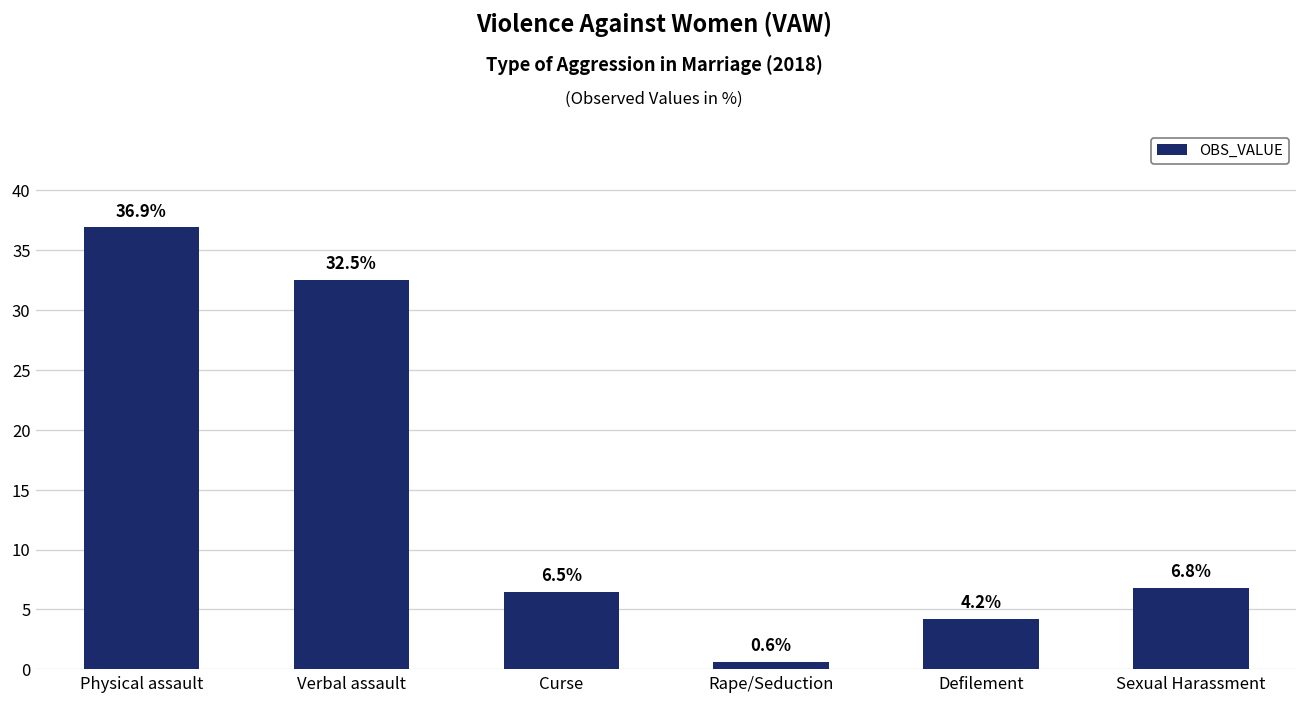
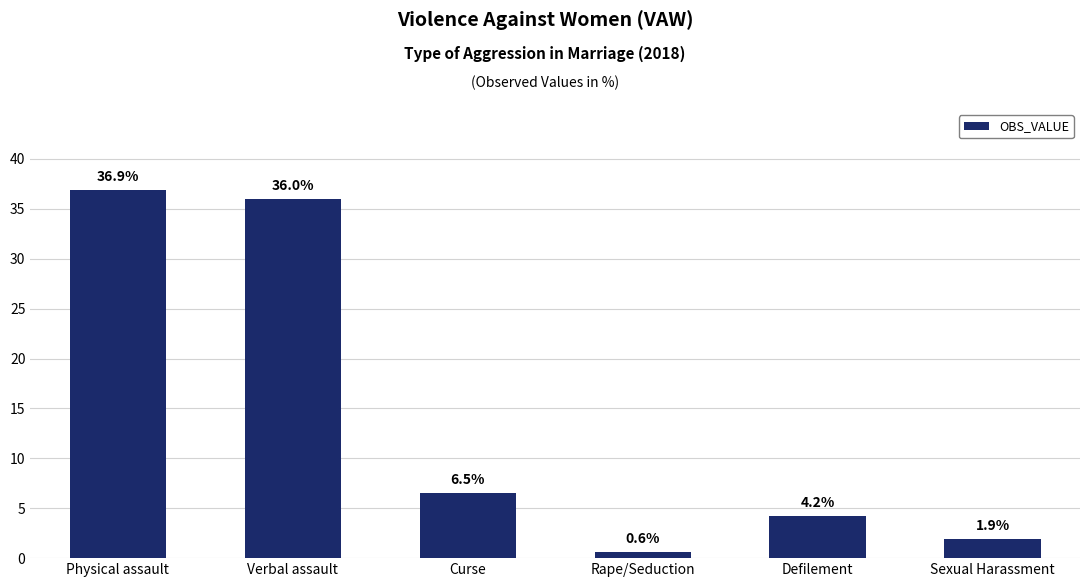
  {
    "Physical assault": "36.9%",
-   "Verbal assault": "32.5%",
+   "Verbal assault": "36.0%",
    "Curse": "6.5%",
    "Rape/Seduction": "0.6%",
    "Defilement": "4.2%",
-   "Sexual Harassment": "6.8%"
+   "Sexual Harassment": "1.9%"
  }
